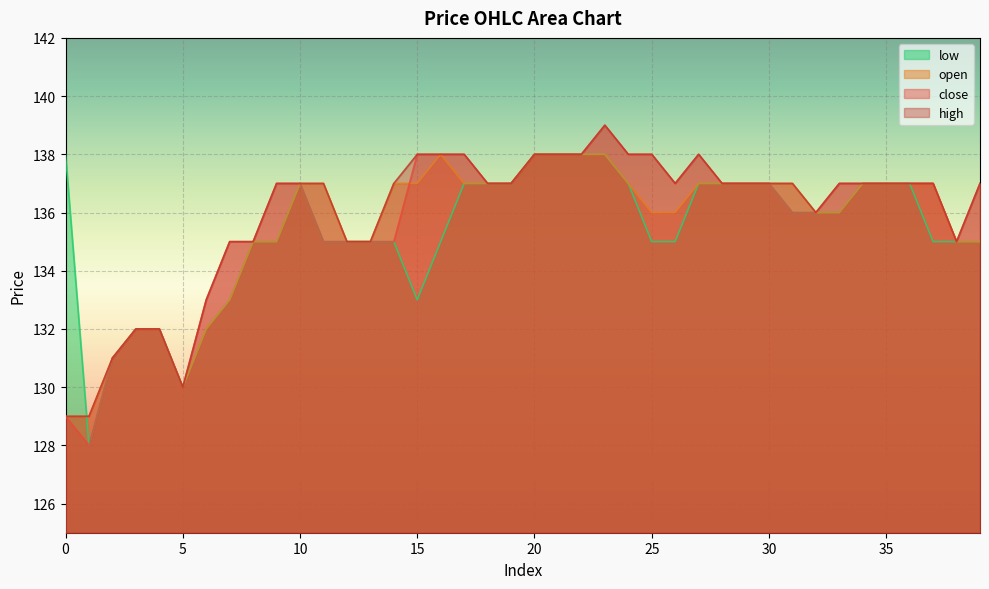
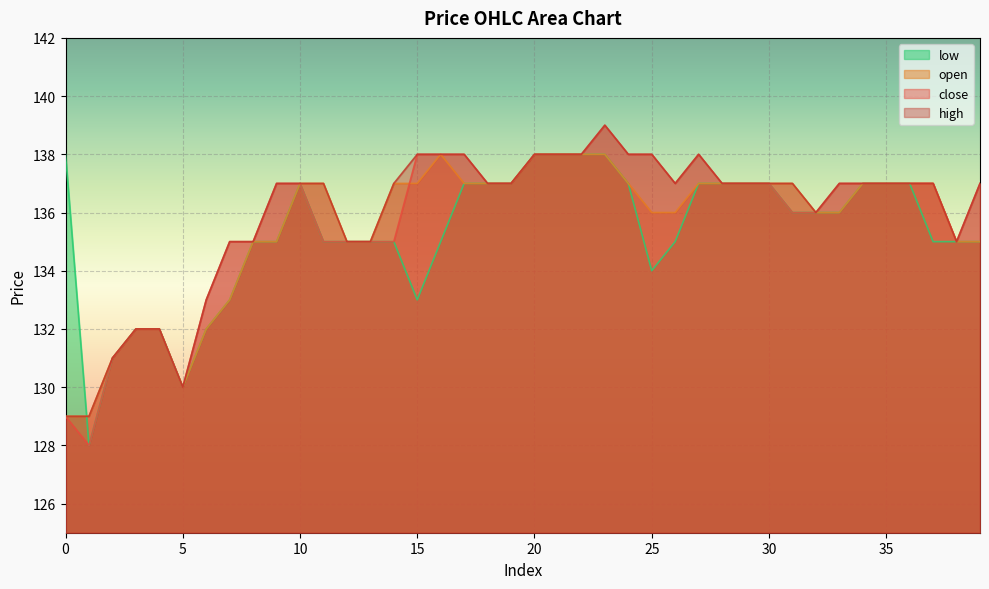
  {
    "low": {
      "0": 138,
      "15": 133,
-     "25": 135
+     "25": 134
    }
  }
